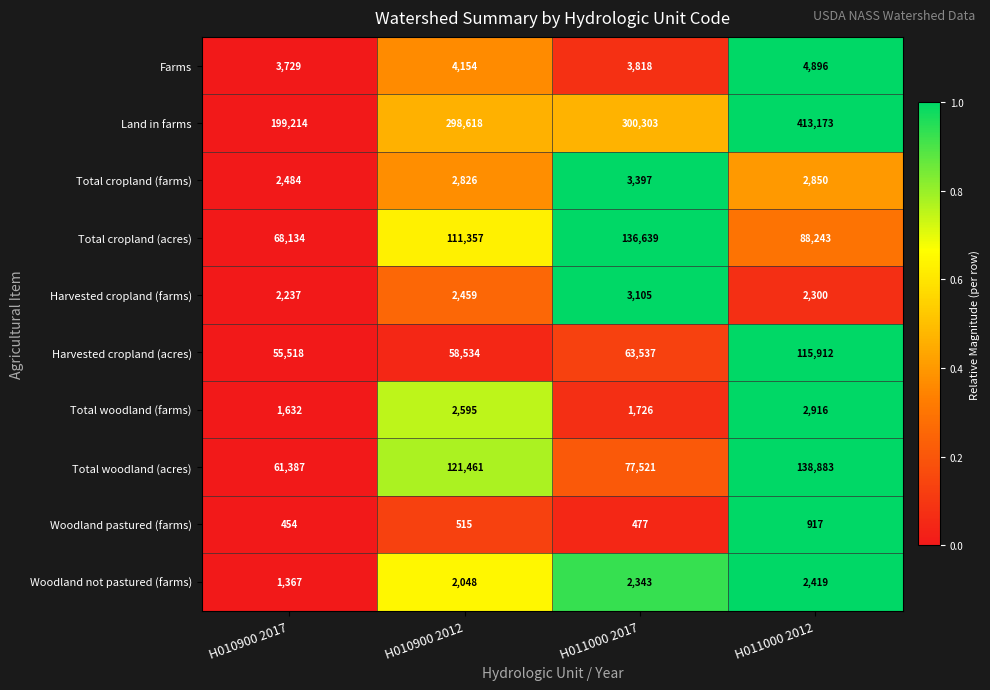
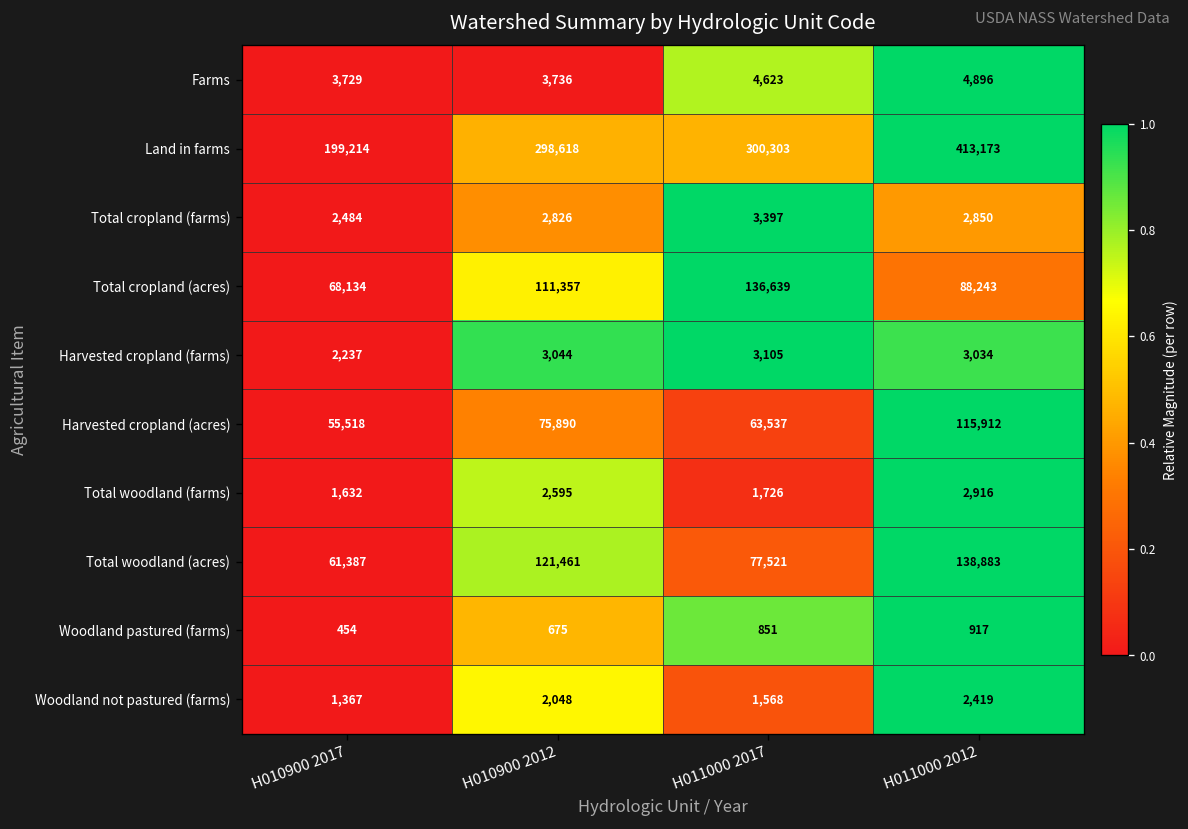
  {
    "Farms": {
      "H010900 2017": "3,729",
-     "H010900 2012": "4,154",
-     "H011000 2017": "3,818",
+     "H010900 2012": "3,736",
+     "H011000 2017": "4,623",
      "H011000 2012": "4,896"
    },
    "Land in farms": {
      "H010900 2017": "199,214",
      "H010900 2012": "298,618",
      "H011000 2017": "300,303",
      "H011000 2012": "413,173"
    },
    "Total cropland (farms)": {
      "H010900 2017": "2,484",
      "H010900 2012": "2,826",
      "H011000 2017": "3,397",
      "H011000 2012": "2,850"
    },
    "Total cropland (acres)": {
      "H010900 2017": "68,134",
      "H010900 2012": "111,357",
      "H011000 2017": "136,639",
      "H011000 2012": "88,243"
    },
    "Harvested cropland (farms)": {
      "H010900 2017": "2,237",
-     "H010900 2012": "2,459",
+     "H010900 2012": "3,044",
      "H011000 2017": "3,105",
-     "H011000 2012": "2,300"
+     "H011000 2012": "3,034"
    },
    "Harvested cropland (acres)": {
      "H010900 2017": "55,518",
-     "H010900 2012": "58,534",
+     "H010900 2012": "75,890",
      "H011000 2017": "63,537",
      "H011000 2012": "115,912"
    },
    "Total woodland (farms)": {
      "H010900 2017": "1,632",
      "H010900 2012": "2,595",
      "H011000 2017": "1,726",
      "H011000 2012": "2,916"
    },
    "Total woodland (acres)": {
      "H010900 2017": "61,387",
      "H010900 2012": "121,461",
      "H011000 2017": "77,521",
      "H011000 2012": "138,883"
    },
    "Woodland pastured (farms)": {
      "H010900 2017": "454",
-     "H010900 2012": "515",
-     "H011000 2017": "477",
+     "H010900 2012": "675",
+     "H011000 2017": "851",
      "H011000 2012": "917"
    },
    "Woodland not pastured (farms)": {
      "H010900 2017": "1,367",
      "H010900 2012": "2,048",
-     "H011000 2017": "2,343",
+     "H011000 2017": "1,568",
      "H011000 2012": "2,419"
    }
  }
